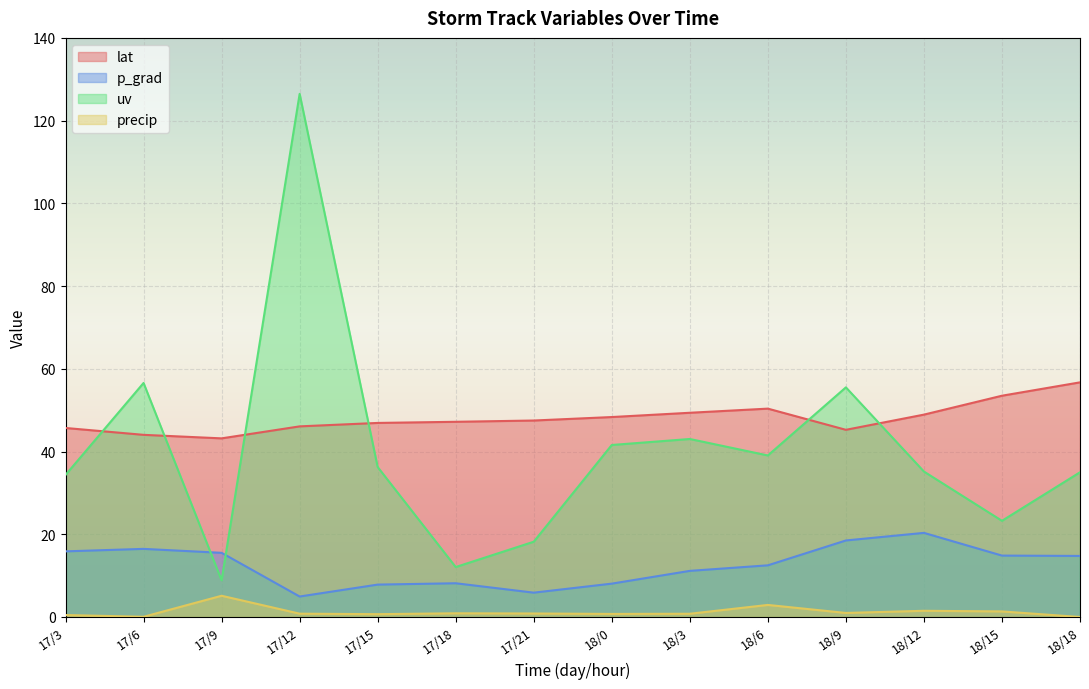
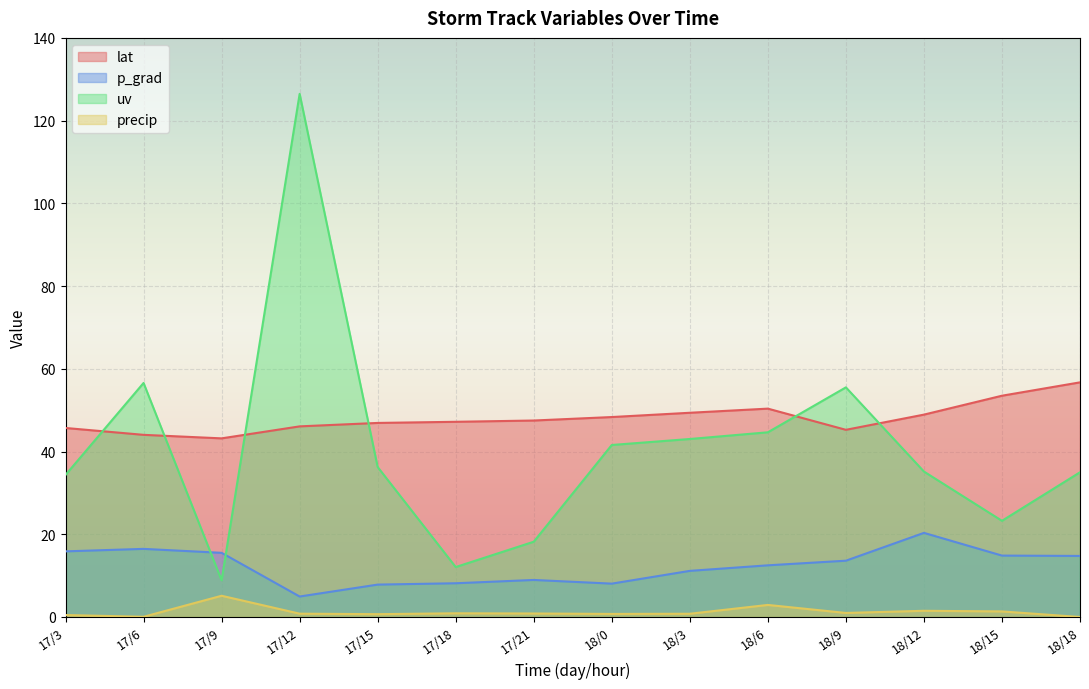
  {
    "lat": {
      "17/3": 46,
      "17/6": 44,
      "17/9": 43,
      "17/12": 46,
      "17/15": 47,
      "17/18": 47,
      "17/21": 47,
      "18/0": 48,
      "18/3": 49,
      "18/6": 50,
      "18/9": 45,
      "18/12": 49,
      "18/15": 53,
      "18/18": 57
    },
    "p_grad": {
      "17/3": 16,
      "17/6": 16,
      "17/9": 16,
      "17/12": 5,
      "17/15": 8,
      "17/18": 8,
-     "17/21": 6,
+     "17/21": 9,
      "18/0": 8,
      "18/3": 11,
      "18/6": 12,
-     "18/9": 19,
+     "18/9": 14,
      "18/12": 20,
      "18/15": 15,
      "18/18": 15
    },
    "uv": {
      "17/3": 34,
      "17/6": 57,
      "17/9": 9,
      "17/12": 126,
      "17/15": 36,
      "17/18": 12,
      "17/21": 18,
      "18/0": 42,
      "18/3": 43,
-     "18/6": 39,
+     "18/6": 45,
      "18/9": 56,
      "18/12": 35,
      "18/15": 23,
      "18/18": 35
    },
    "precip": {
      "17/3": 0,
      "17/6": 0,
      "17/9": 5,
      "17/12": 1,
      "17/15": 1,
      "17/18": 1,
      "17/21": 1,
      "18/0": 1,
      "18/3": 1,
      "18/6": 3,
      "18/9": 1,
      "18/12": 1,
      "18/15": 1,
      "18/18": 0
    }
  }
